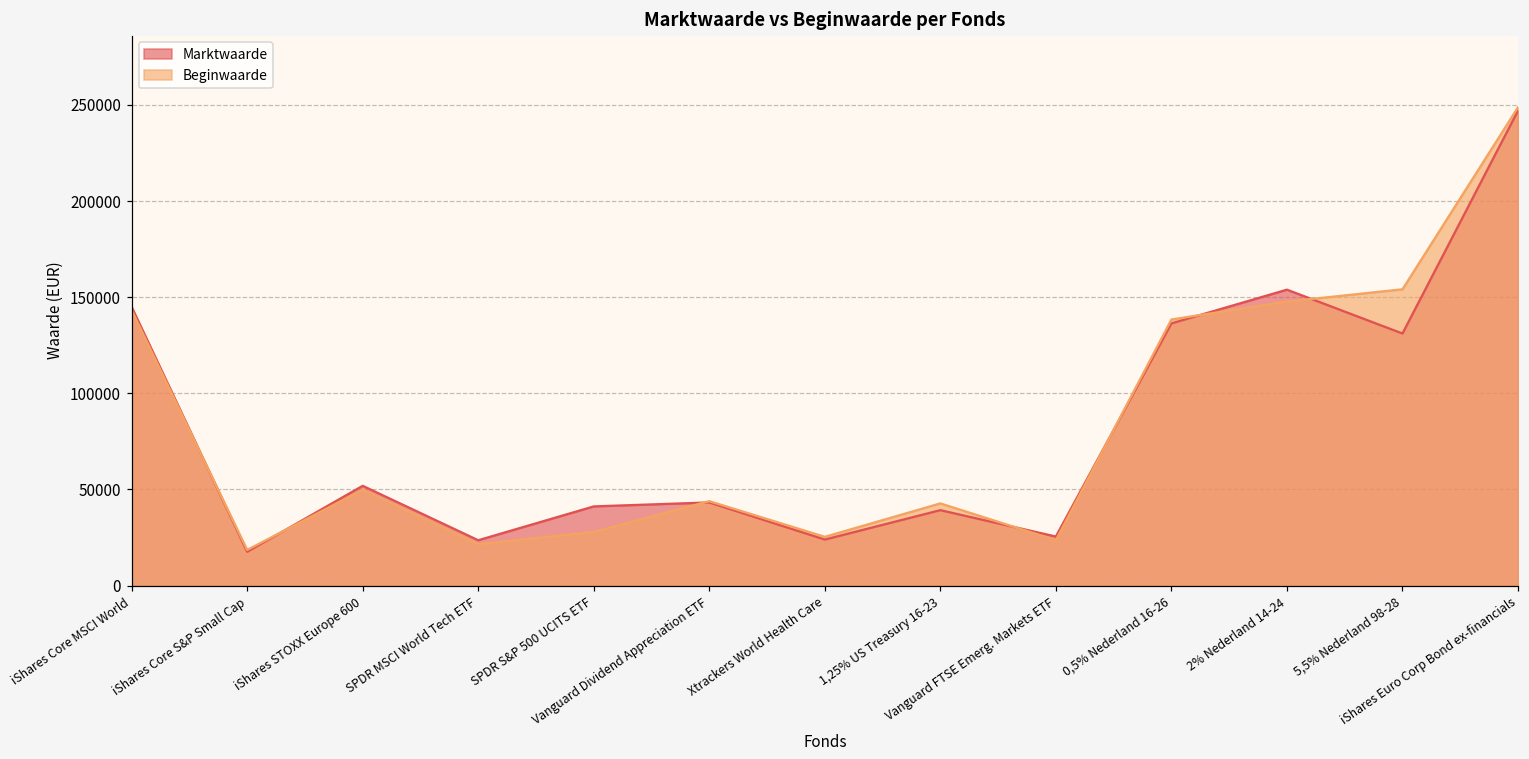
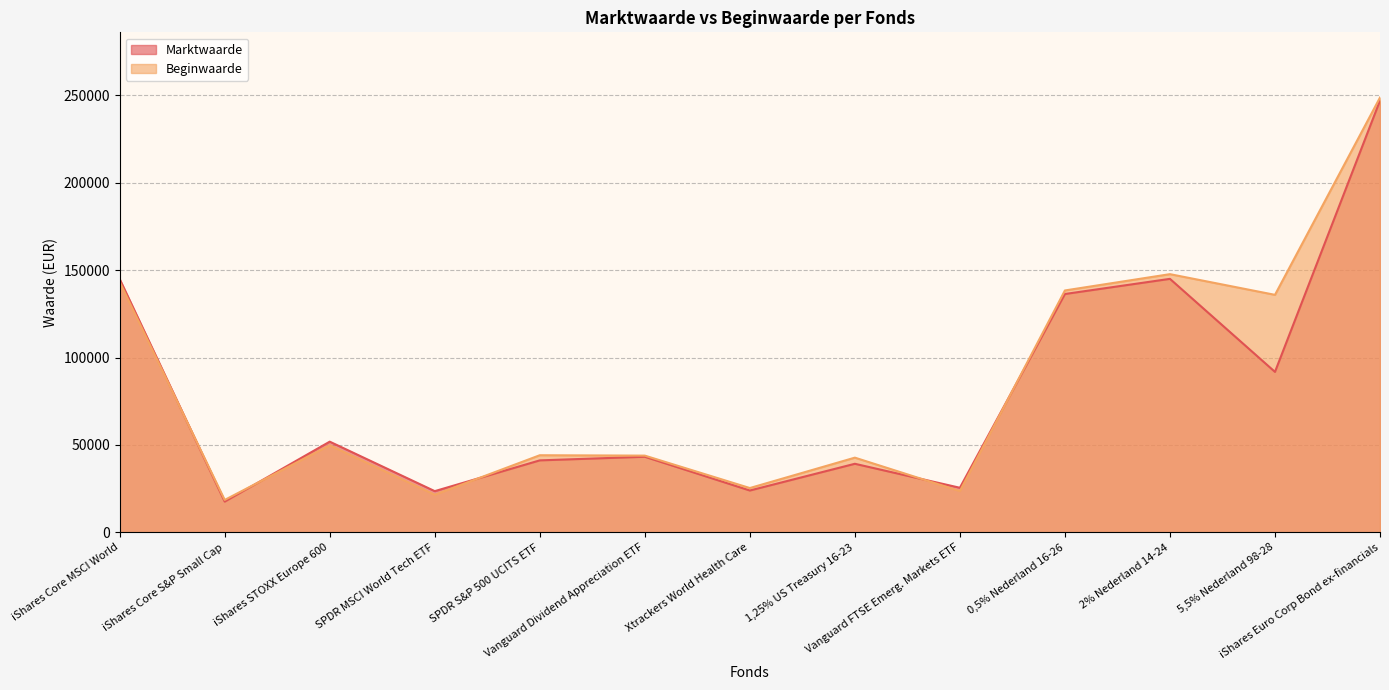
  {
    "Marktwaarde": {
      "iShares Core MSCI World": 145000,
      "iShares STOXX Europe 600": 52000,
      "SPDR MSCI World Tech ETF": 24000,
      "SPDR S&P 500 UCITS ETF": 41000,
      "1,25% US Treasury 16-23": 39000,
      "Vanguard FTSE Emerg. Markets ETF": 25000,
      "0,5% Nederland 16-26": 136000,
-     "2% Nederland 14-24": 154000,
-     "5,5% Nederland 98-28": 131000,
+     "2% Nederland 14-24": 145000,
+     "5,5% Nederland 98-28": 92000,
      "iShares Euro Corp Bond ex-financials": 247000
    },
    "Beginwaarde": {
      "iShares Core MSCI World": 143000,
      "iShares STOXX Europe 600": 50000,
      "SPDR MSCI World Tech ETF": 22000,
-     "SPDR S&P 500 UCITS ETF": 28000,
+     "SPDR S&P 500 UCITS ETF": 44000,
      "1,25% US Treasury 16-23": 43000,
      "Vanguard FTSE Emerg. Markets ETF": 24000,
      "0,5% Nederland 16-26": 138000,
      "2% Nederland 14-24": 148000,
-     "5,5% Nederland 98-28": 154000,
+     "5,5% Nederland 98-28": 136000,
      "iShares Euro Corp Bond ex-financials": 249000
    }
  }
